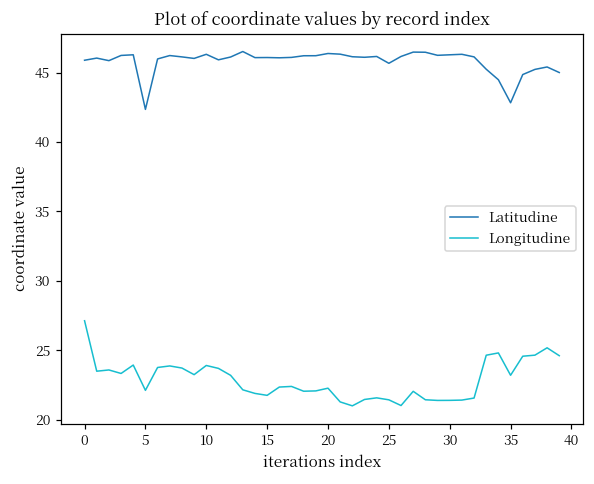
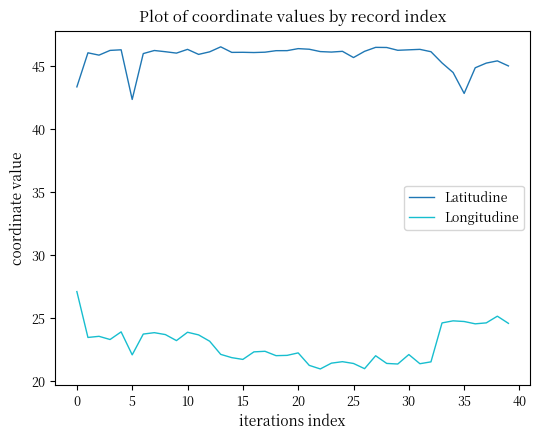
  {
    "Latitudine": {
-     "0": 45.9,
+     "0": 43.4,
      "5": 42.4,
      "10": 46.3,
      "15": 46.1,
      "20": 46.4,
      "25": 45.7,
      "30": 46.3,
      "35": 42.8
    },
    "Longitudine": {
      "0": 27.1,
      "5": 22.1,
      "10": 23.9,
      "15": 21.7,
      "20": 22.3,
      "25": 21.4,
-     "30": 21.4,
-     "35": 23.2
+     "30": 22.1,
+     "35": 24.7
    }
  }
